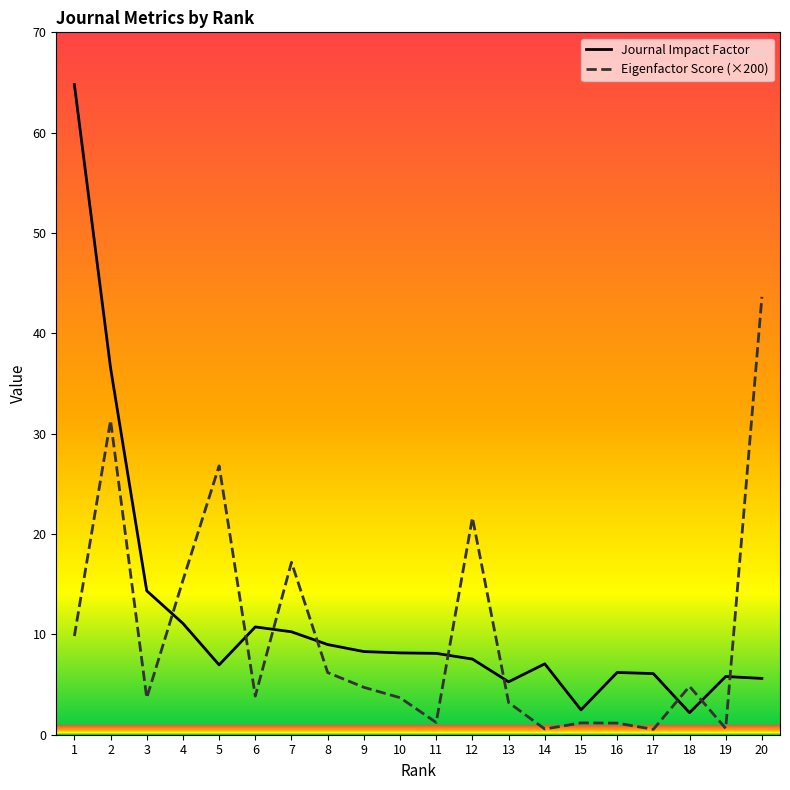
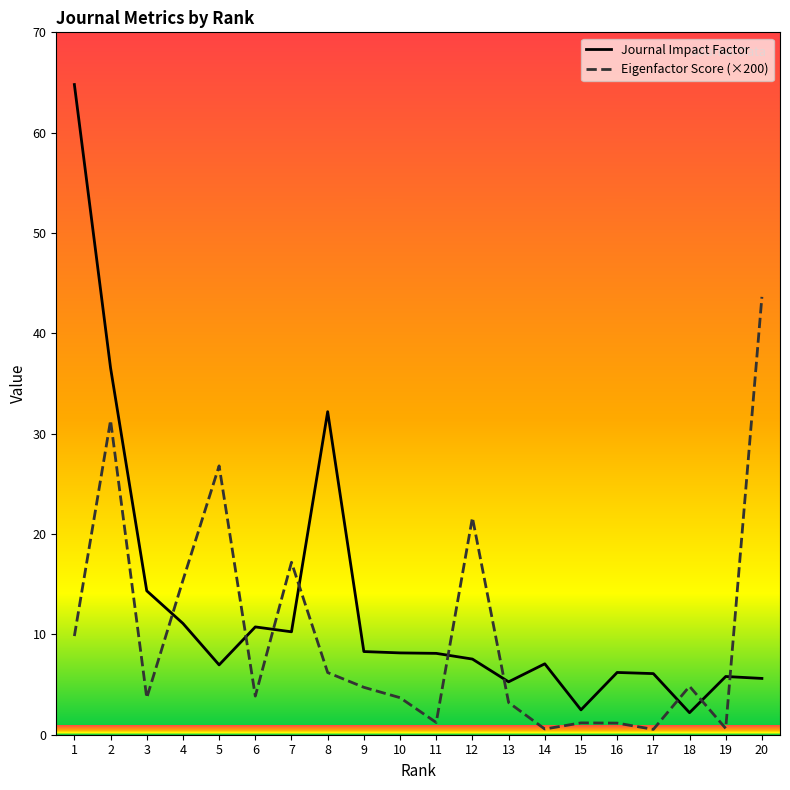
  {
    "Journal Impact Factor": {
      "1": 64.8,
      "2": 36.6,
      "3": 14.3,
      "4": 11.1,
      "5": 7.0,
      "6": 10.7,
      "7": 10.3,
-     "8": 9.0,
+     "8": 32.2,
      "9": 8.3,
      "10": 8.2,
      "11": 8.1,
      "12": 7.5,
      "13": 5.3,
      "14": 7.1,
      "15": 2.5,
      "16": 6.2,
      "17": 6.1,
      "18": 2.2,
      "19": 5.8,
      "20": 5.6
    },
    "Eigenfactor Score (×200)": {
      "1": 9.8,
      "2": 31.3,
      "3": 3.7,
      "4": 15.4,
      "5": 26.8,
      "6": 3.9,
      "7": 17.2,
      "8": 6.2,
      "9": 4.7,
      "10": 3.7,
      "11": 1.2,
      "12": 21.6,
      "13": 3.2,
      "15": 1.2,
      "16": 1.2,
      "18": 4.8,
      "20": 43.6
    }
  }
